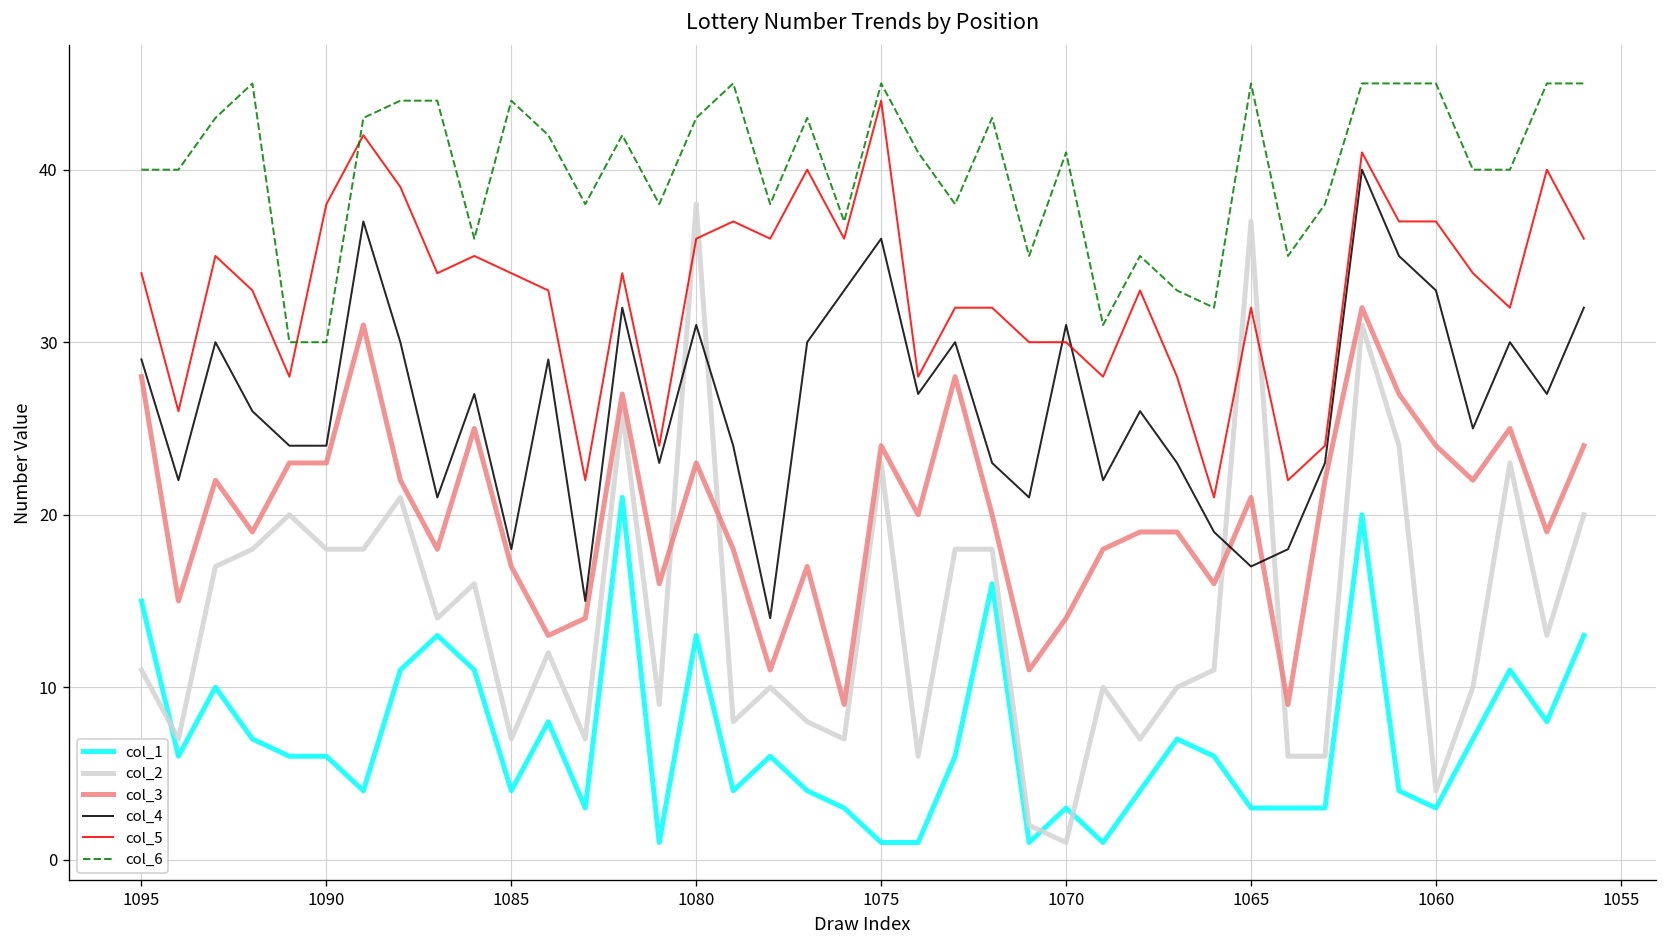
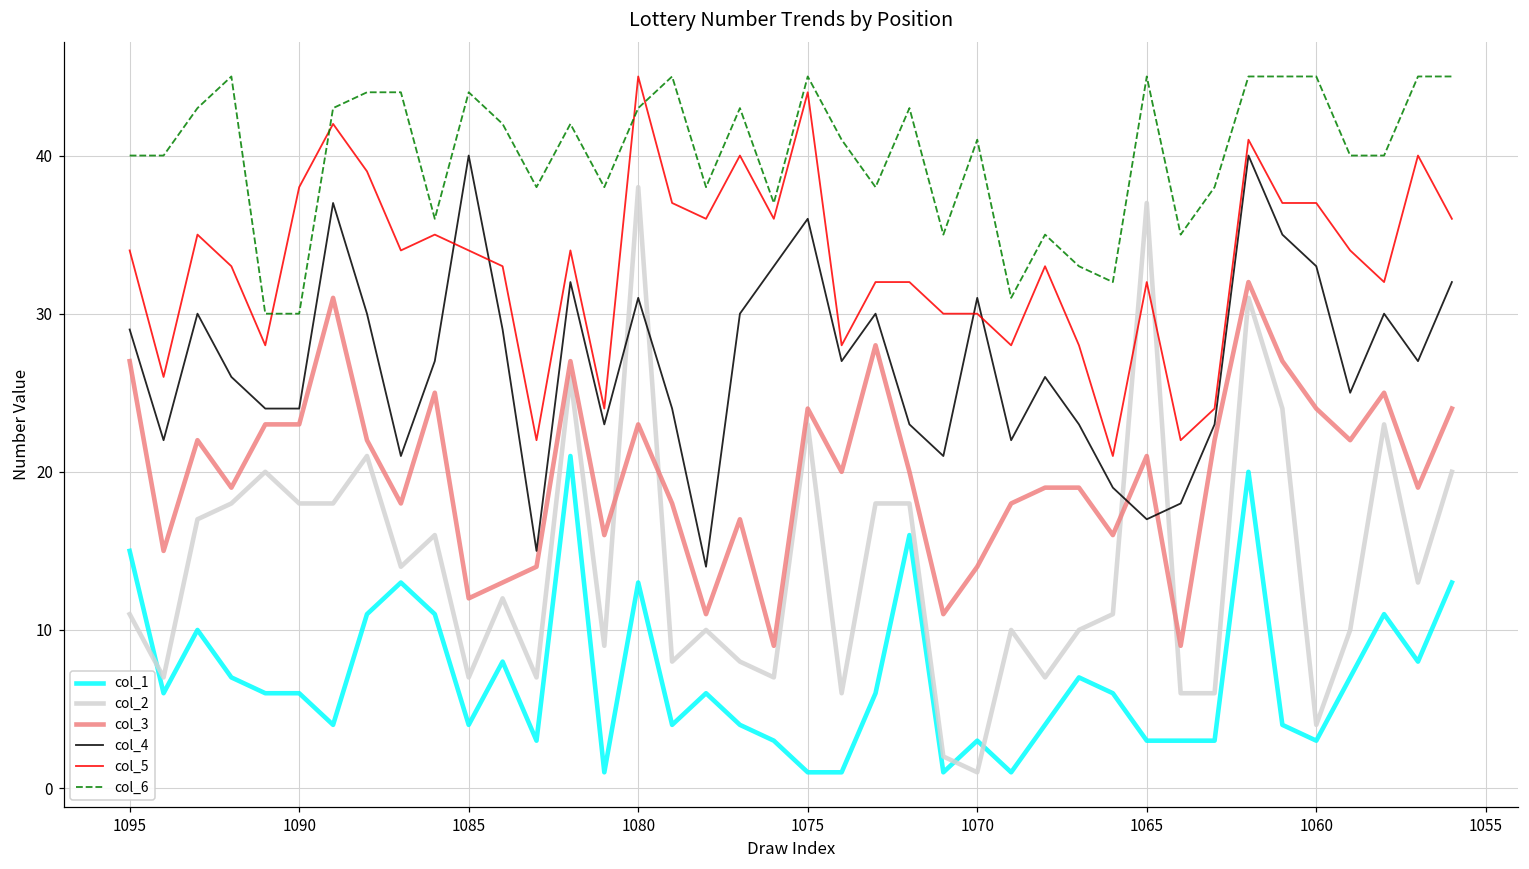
  {
    "col_1": {
      "1095": 15,
      "1090": 6,
      "1085": 4,
      "1080": 13,
      "1075": 1,
      "1070": 3,
      "1065": 3,
      "1060": 3
    },
    "col_2": {
      "1095": 11,
      "1090": 18,
      "1085": 7,
      "1080": 38,
      "1075": 23,
      "1070": 1,
      "1065": 37,
      "1060": 4
    },
    "col_3": {
-     "1095": 28,
+     "1095": 27,
      "1090": 23,
-     "1085": 17,
+     "1085": 12,
      "1080": 23,
      "1075": 24,
      "1070": 14,
      "1065": 21,
      "1060": 24
    },
    "col_4": {
      "1095": 29,
      "1090": 24,
-     "1085": 18,
+     "1085": 40,
      "1080": 31,
      "1075": 36,
      "1070": 31,
      "1065": 17,
      "1060": 33
    },
    "col_5": {
      "1095": 34,
      "1090": 38,
      "1085": 34,
-     "1080": 36,
+     "1080": 45,
      "1075": 44,
      "1070": 30,
      "1065": 32,
      "1060": 37
    },
    "col_6": {
      "1095": 40,
      "1090": 30,
      "1085": 44,
      "1080": 43,
      "1075": 45,
      "1070": 41,
      "1065": 45,
      "1060": 45
    }
  }
